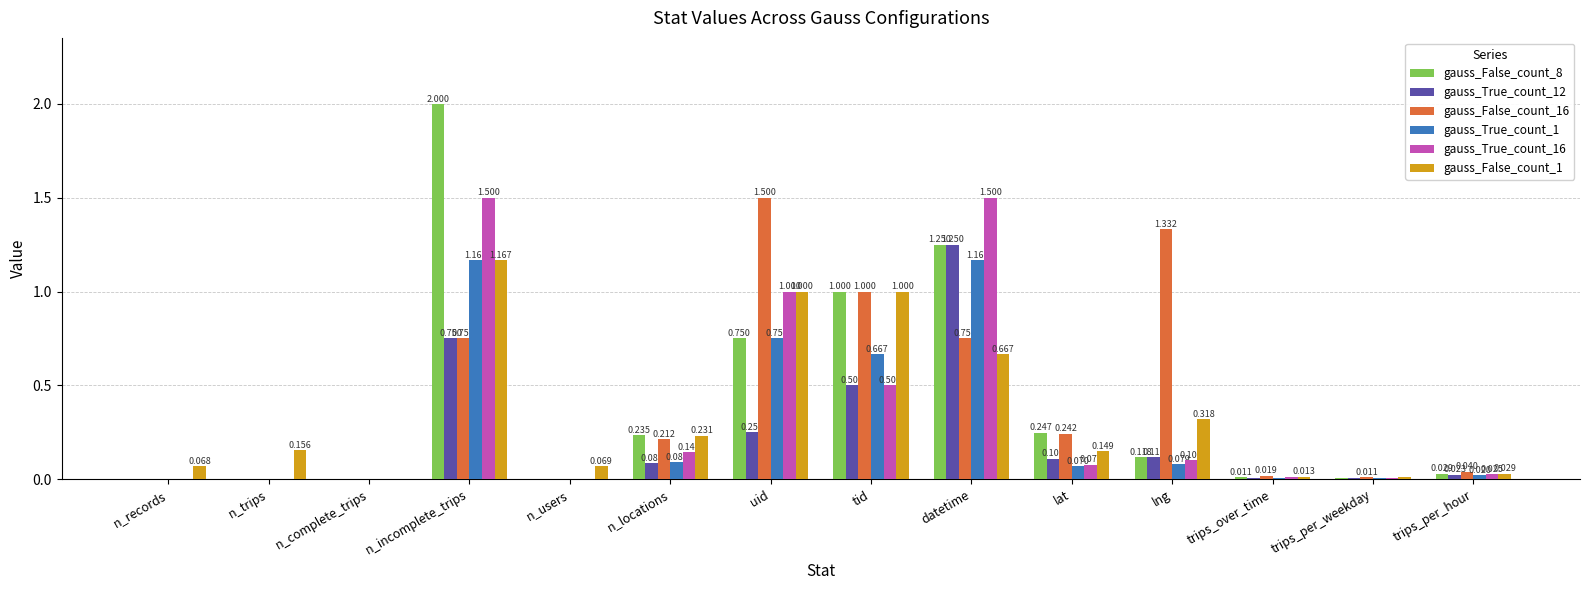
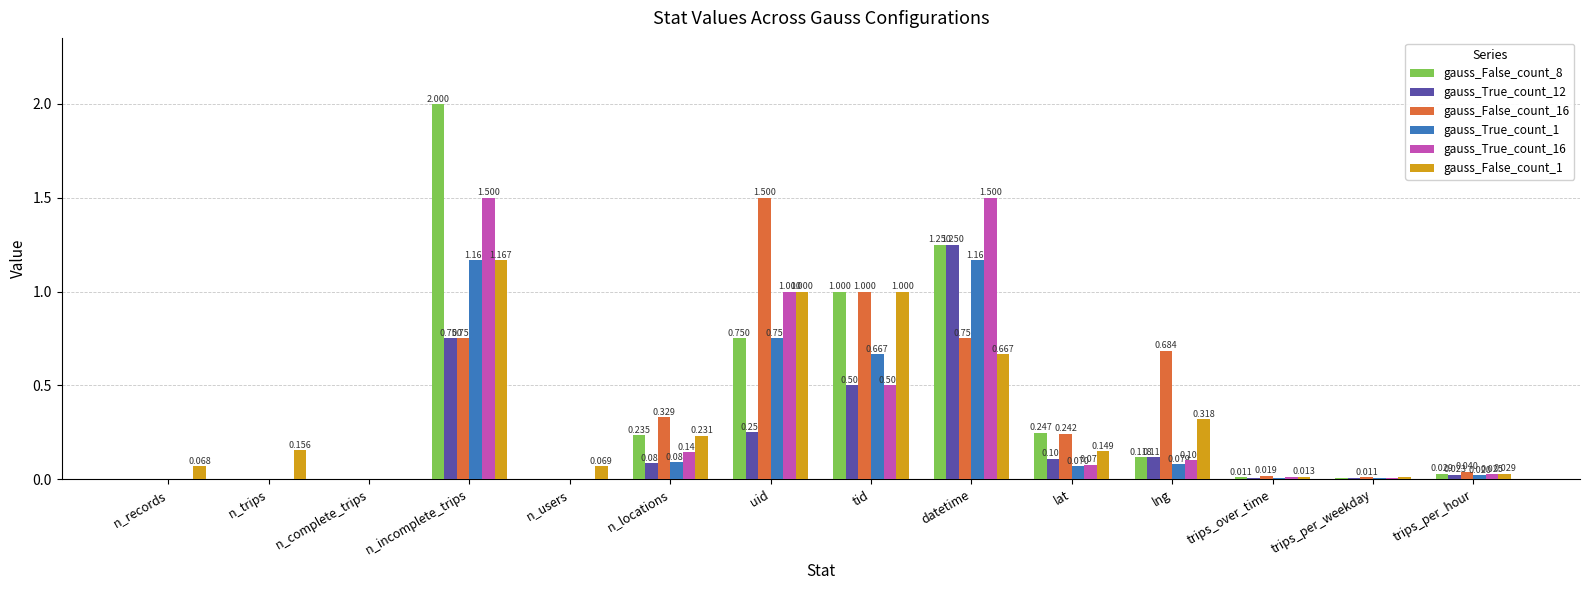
  {
    "gauss_False_count_8": {
      "n_incomplete_trips": 2.000,
      "n_locations": 0.235,
      "uid": 0.750,
      "tid": 1.000,
      "lat": 0.247,
      "trips_over_time": 0.011
    },
    "gauss_False_count_16": {
-     "n_locations": 0.212,
+     "n_locations": 0.329,
      "uid": 1.500,
      "tid": 1.000,
      "datetime": 0.750,
      "lat": 0.242,
-     "lng": 1.332,
+     "lng": 0.684,
      "trips_over_time": 0.019,
      "trips_per_weekday": 0.011
    },
    "gauss_True_count_16": {
      "n_incomplete_trips": 1.500,
      "n_locations": 0.144,
      "tid": 0.500,
      "datetime": 1.500
    },
    "gauss_False_count_1": {
      "n_records": 0.068,
      "n_trips": 0.156,
      "n_incomplete_trips": 1.167,
      "n_users": 0.069,
      "n_locations": 0.231,
      "tid": 1.000,
      "datetime": 0.667,
      "lat": 0.149,
      "lng": 0.318,
      "trips_over_time": 0.013
    }
  }
